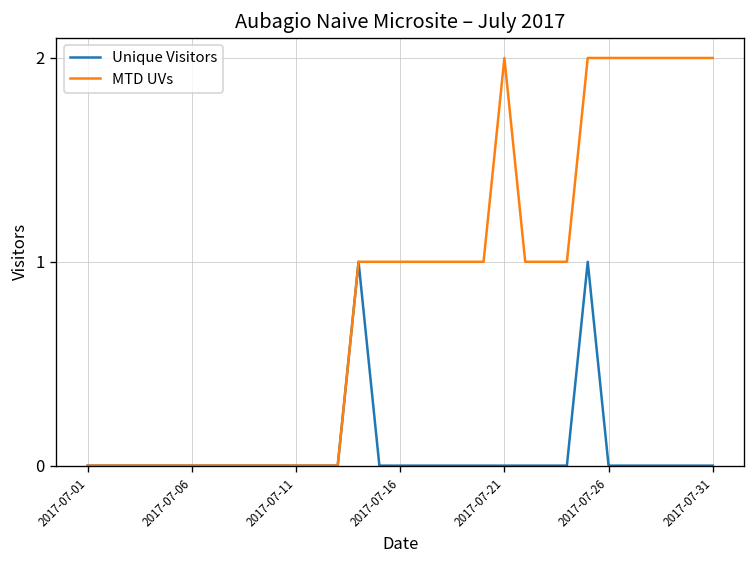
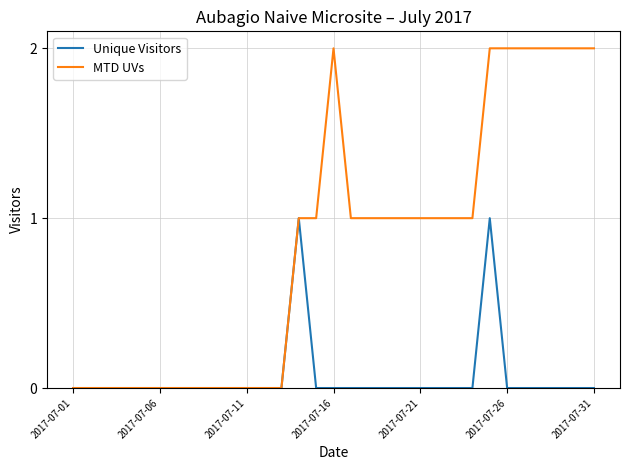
  {
    "Unique Visitors": {
      "2017-07-16": 0,
      "2017-07-21": 0,
      "2017-07-26": 0,
      "2017-07-31": 0
    },
    "MTD UVs": {
-     "2017-07-16": 1,
-     "2017-07-21": 2,
+     "2017-07-16": 2,
+     "2017-07-21": 1,
      "2017-07-26": 2,
      "2017-07-31": 2
    }
  }
